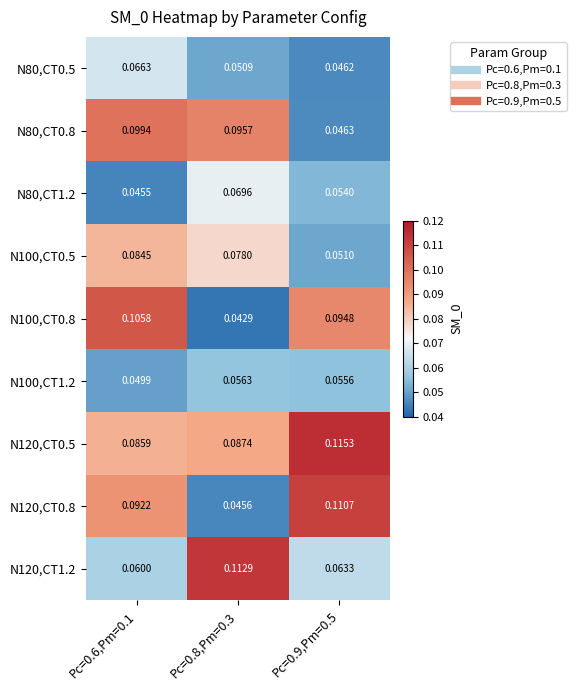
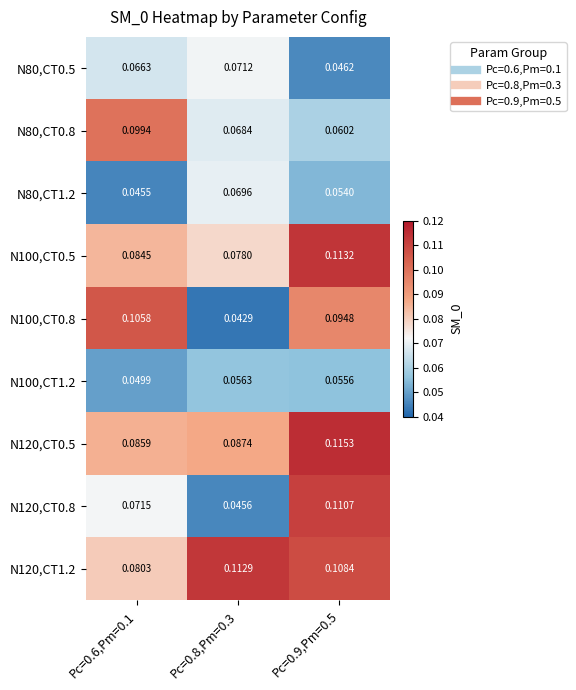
  {
    "N80,CT0.5": {
      "Pc=0.6,Pm=0.1": 0.0663,
-     "Pc=0.8,Pm=0.3": 0.0509,
+     "Pc=0.8,Pm=0.3": 0.0712,
      "Pc=0.9,Pm=0.5": 0.0462
    },
    "N80,CT0.8": {
      "Pc=0.6,Pm=0.1": 0.0994,
-     "Pc=0.8,Pm=0.3": 0.0957,
-     "Pc=0.9,Pm=0.5": 0.0463
+     "Pc=0.8,Pm=0.3": 0.0684,
+     "Pc=0.9,Pm=0.5": 0.0602
    },
    "N80,CT1.2": {
      "Pc=0.6,Pm=0.1": 0.0455,
      "Pc=0.8,Pm=0.3": 0.0696,
      "Pc=0.9,Pm=0.5": 0.0540
    },
    "N100,CT0.5": {
      "Pc=0.6,Pm=0.1": 0.0845,
      "Pc=0.8,Pm=0.3": 0.0780,
-     "Pc=0.9,Pm=0.5": 0.0510
+     "Pc=0.9,Pm=0.5": 0.1132
    },
    "N100,CT0.8": {
      "Pc=0.6,Pm=0.1": 0.1058,
      "Pc=0.8,Pm=0.3": 0.0429,
      "Pc=0.9,Pm=0.5": 0.0948
    },
    "N100,CT1.2": {
      "Pc=0.6,Pm=0.1": 0.0499,
      "Pc=0.8,Pm=0.3": 0.0563,
      "Pc=0.9,Pm=0.5": 0.0556
    },
    "N120,CT0.5": {
      "Pc=0.6,Pm=0.1": 0.0859,
      "Pc=0.8,Pm=0.3": 0.0874,
      "Pc=0.9,Pm=0.5": 0.1153
    },
    "N120,CT0.8": {
-     "Pc=0.6,Pm=0.1": 0.0922,
+     "Pc=0.6,Pm=0.1": 0.0715,
      "Pc=0.8,Pm=0.3": 0.0456,
      "Pc=0.9,Pm=0.5": 0.1107
    },
    "N120,CT1.2": {
-     "Pc=0.6,Pm=0.1": 0.0600,
+     "Pc=0.6,Pm=0.1": 0.0803,
      "Pc=0.8,Pm=0.3": 0.1129,
-     "Pc=0.9,Pm=0.5": 0.0633
+     "Pc=0.9,Pm=0.5": 0.1084
    }
  }
